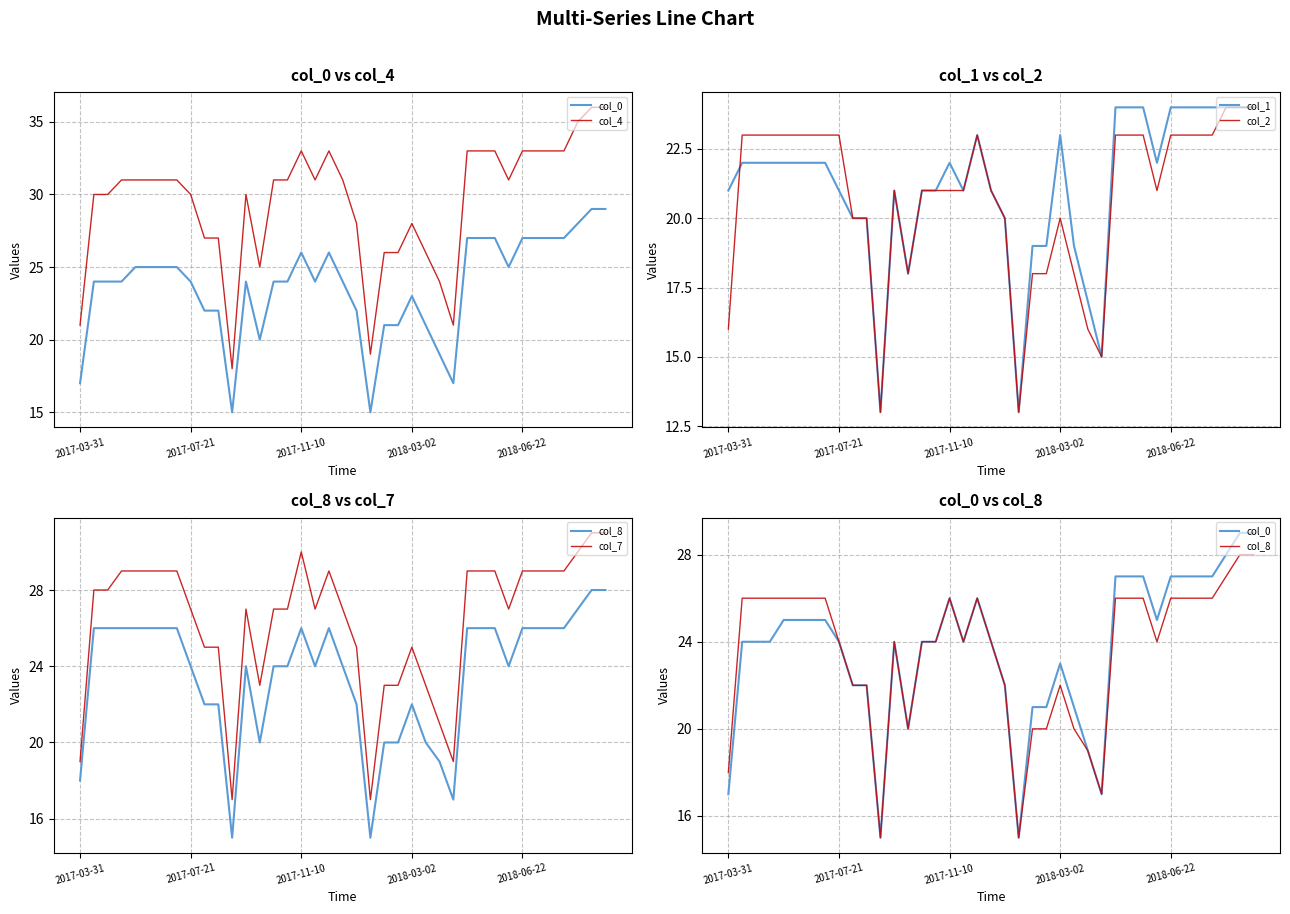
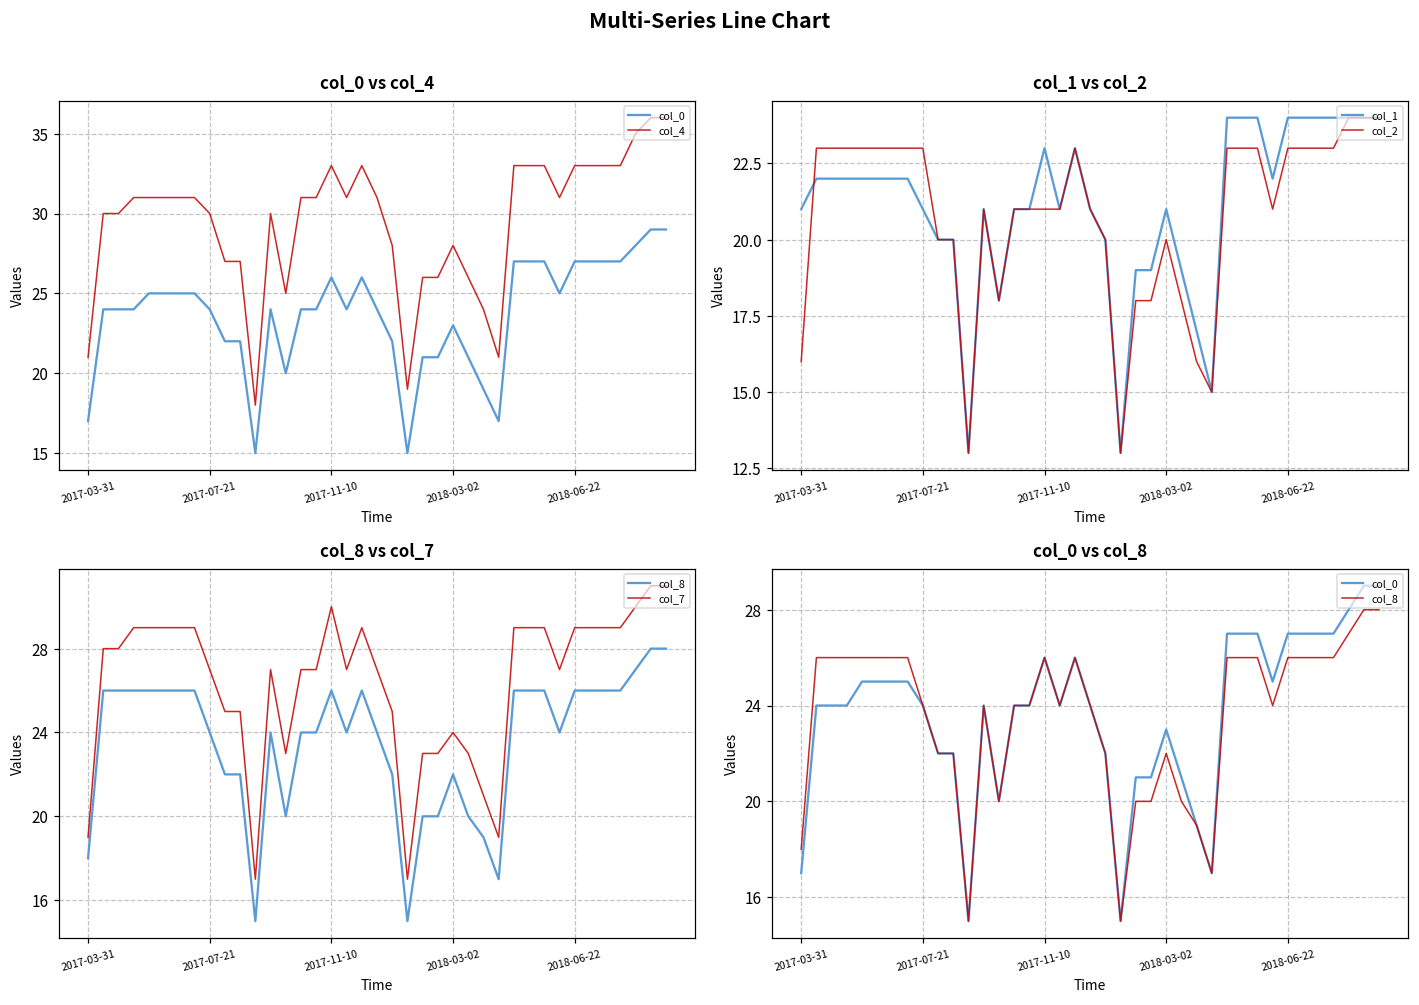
  {
    "col_0 vs col_4": {
      "col_0": {
        "2017-03-31": 17.0,
        "2017-07-21": 24.0,
        "2017-11-10": 26.0,
        "2018-03-02": 23.0,
        "2018-06-22": 27.0
      },
      "col_4": {
        "2017-03-31": 21.0,
        "2017-07-21": 30.0,
        "2017-11-10": 33.0,
        "2018-03-02": 28.0,
        "2018-06-22": 33.0
      }
    },
    "col_1 vs col_2": {
      "col_1": {
        "2017-03-31": 21,
        "2017-07-21": 21,
-       "2017-11-10": 22,
-       "2018-03-02": 23,
+       "2017-11-10": 23,
+       "2018-03-02": 21,
        "2018-06-22": 24
      },
      "col_2": {
        "2017-03-31": 16,
        "2017-07-21": 23,
        "2017-11-10": 21,
        "2018-03-02": 20,
        "2018-06-22": 23
      }
    },
    "col_8 vs col_7": {
      "col_7": {
        "2017-03-31": 19,
        "2017-07-21": 27,
        "2017-11-10": 30,
-       "2018-03-02": 25,
+       "2018-03-02": 24,
        "2018-06-22": 29
      }
    },
    "col_0 vs col_8": {
      "col_0": {
        "2017-03-31": 17.0,
        "2018-03-02": 23.0,
        "2018-06-22": 27.0
      },
      "col_8": {
        "2017-03-31": 18.0,
        "2018-03-02": 22.0,
        "2018-06-22": 26.0
      }
    }
  }
